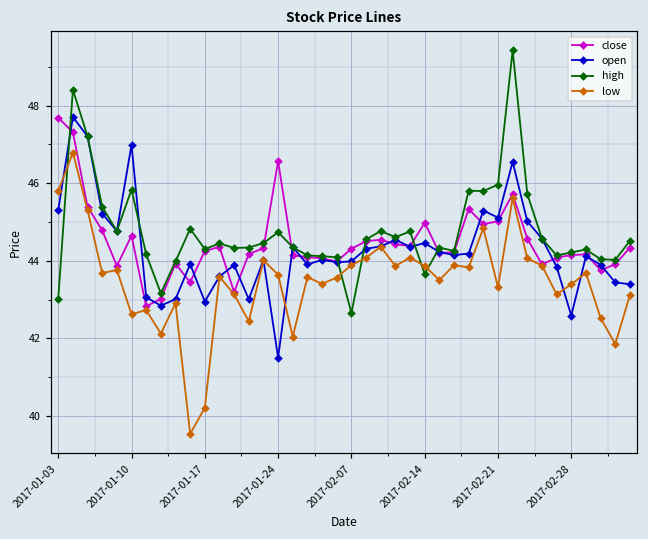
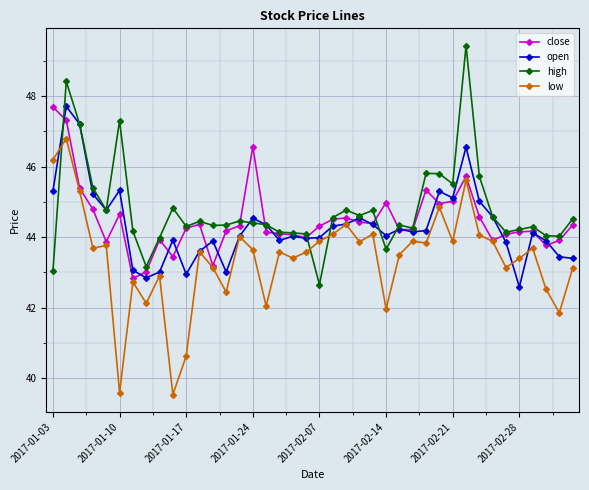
  {
    "close": {
      "2017-01-03": 47.7,
      "2017-01-10": 44.6,
      "2017-01-24": 46.6,
      "2017-02-07": 44.3,
      "2017-02-14": 45.0,
      "2017-02-21": 45.0
    },
    "open": {
      "2017-01-03": 45.3,
-     "2017-01-10": 47.0,
+     "2017-01-10": 45.3,
      "2017-01-17": 43.0,
-     "2017-01-24": 41.5,
+     "2017-01-24": 44.5,
      "2017-02-07": 44.0,
-     "2017-02-14": 44.5,
+     "2017-02-14": 44.0,
      "2017-02-21": 45.1,
      "2017-02-28": 42.6
    },
    "high": {
      "2017-01-03": 43.0,
-     "2017-01-10": 45.8,
-     "2017-01-24": 44.7,
+     "2017-01-10": 47.3,
+     "2017-01-24": 44.4,
      "2017-02-07": 42.7,
      "2017-02-14": 43.7,
-     "2017-02-21": 46.0
+     "2017-02-21": 45.5
    },
    "low": {
-     "2017-01-03": 45.8,
-     "2017-01-10": 42.6,
-     "2017-01-17": 40.2,
+     "2017-01-03": 46.2,
+     "2017-01-10": 39.6,
+     "2017-01-17": 40.6,
      "2017-01-24": 43.6,
      "2017-02-07": 43.9,
-     "2017-02-14": 43.9,
-     "2017-02-21": 43.3,
+     "2017-02-14": 42.0,
+     "2017-02-21": 43.9,
      "2017-02-28": 43.4
    }
  }
